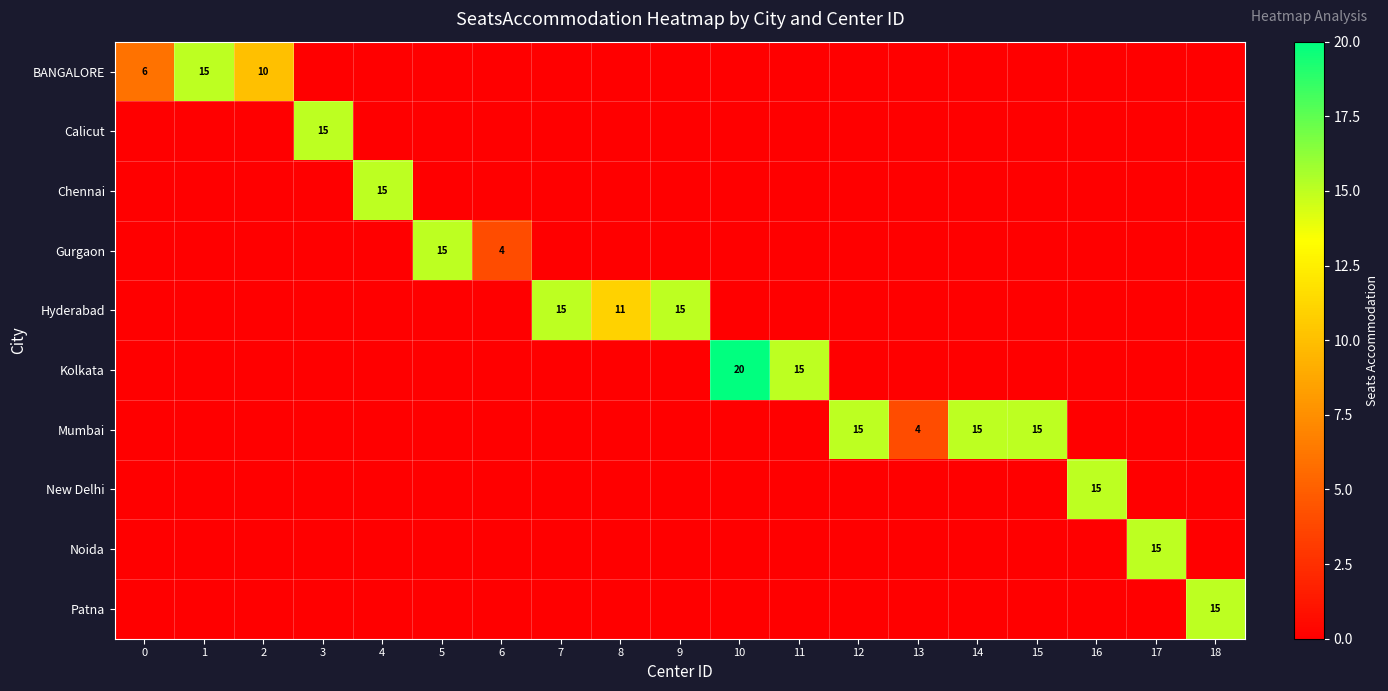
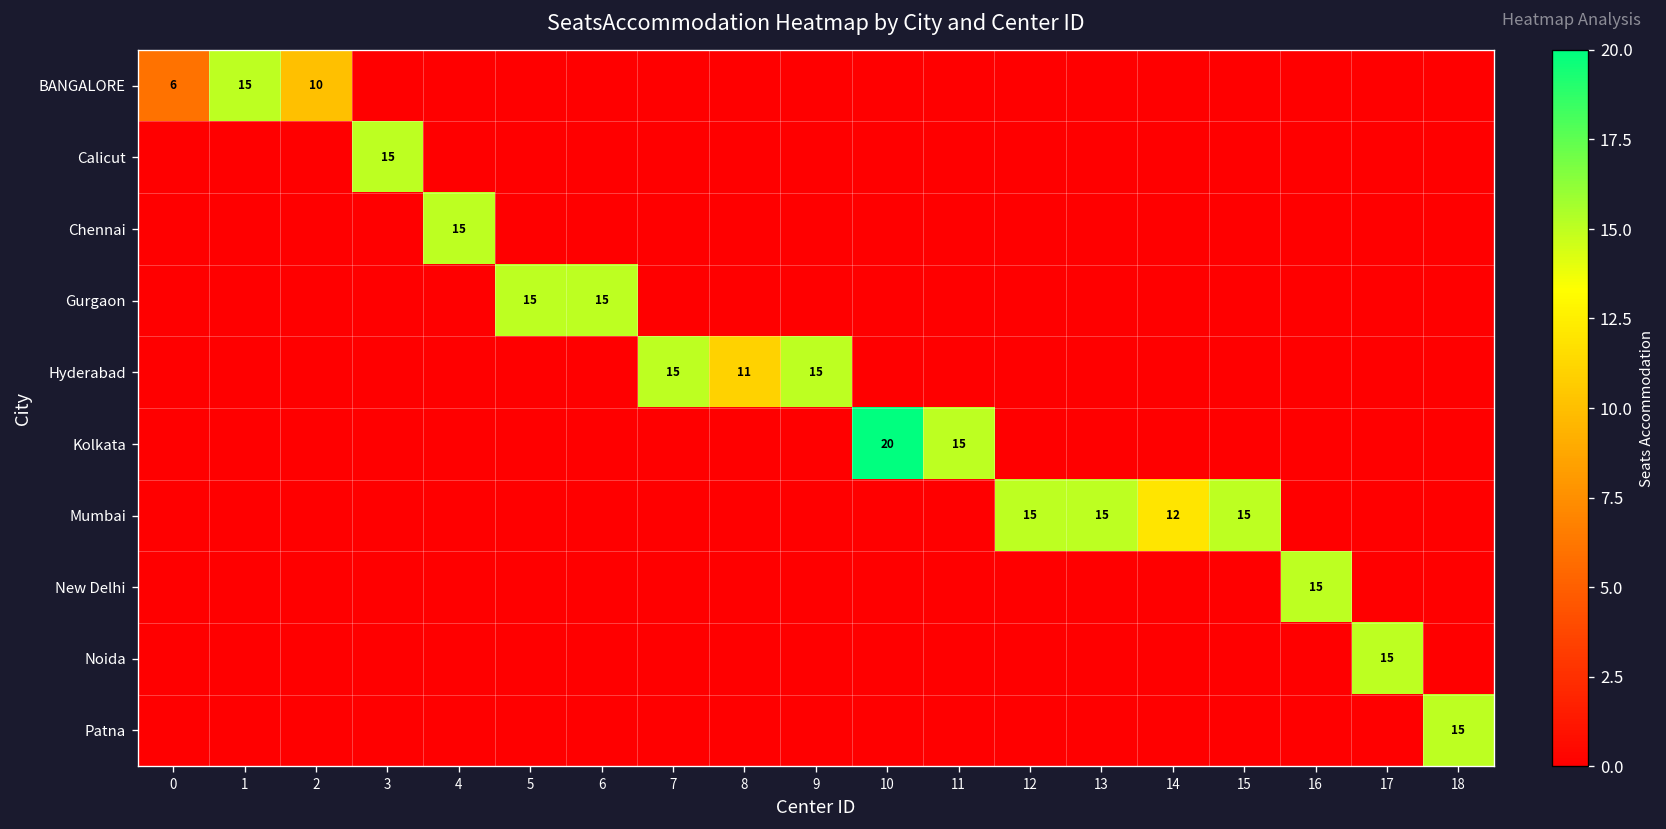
  {
    "BANGALORE": {
      "0": 6,
      "1": 15,
      "2": 10
    },
    "Calicut": {
      "3": 15
    },
    "Chennai": {
      "4": 15
    },
    "Gurgaon": {
      "5": 15,
-     "6": 4
+     "6": 15
    },
    "Hyderabad": {
      "7": 15,
      "8": 11,
      "9": 15
    },
    "Kolkata": {
      "10": 20,
      "11": 15
    },
    "Mumbai": {
      "12": 15,
-     "13": 4,
-     "14": 15,
+     "13": 15,
+     "14": 12,
      "15": 15
    },
    "New Delhi": {
      "16": 15
    },
    "Noida": {
      "17": 15
    },
    "Patna": {
      "18": 15
    }
  }
